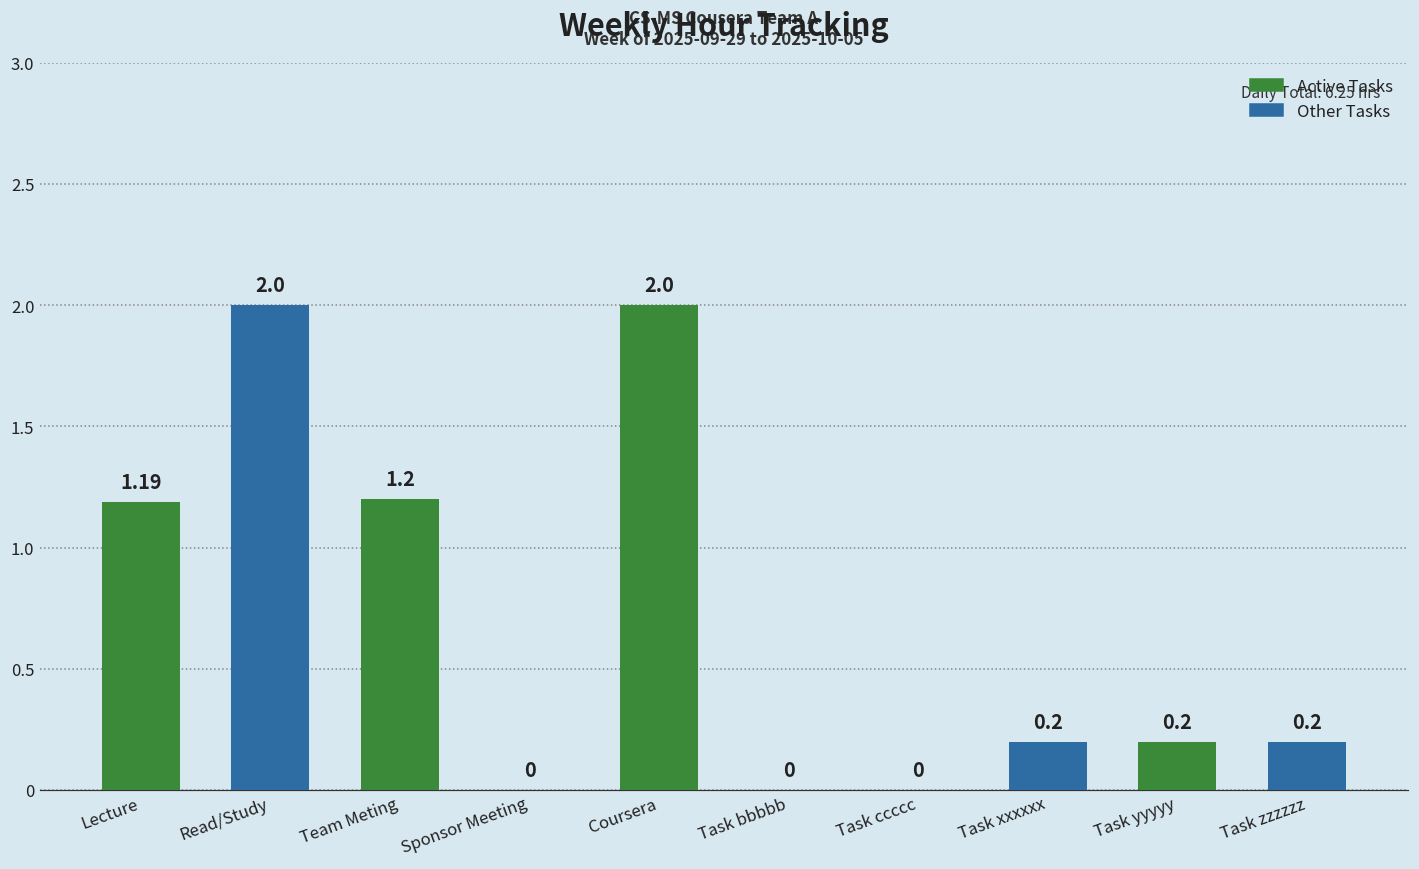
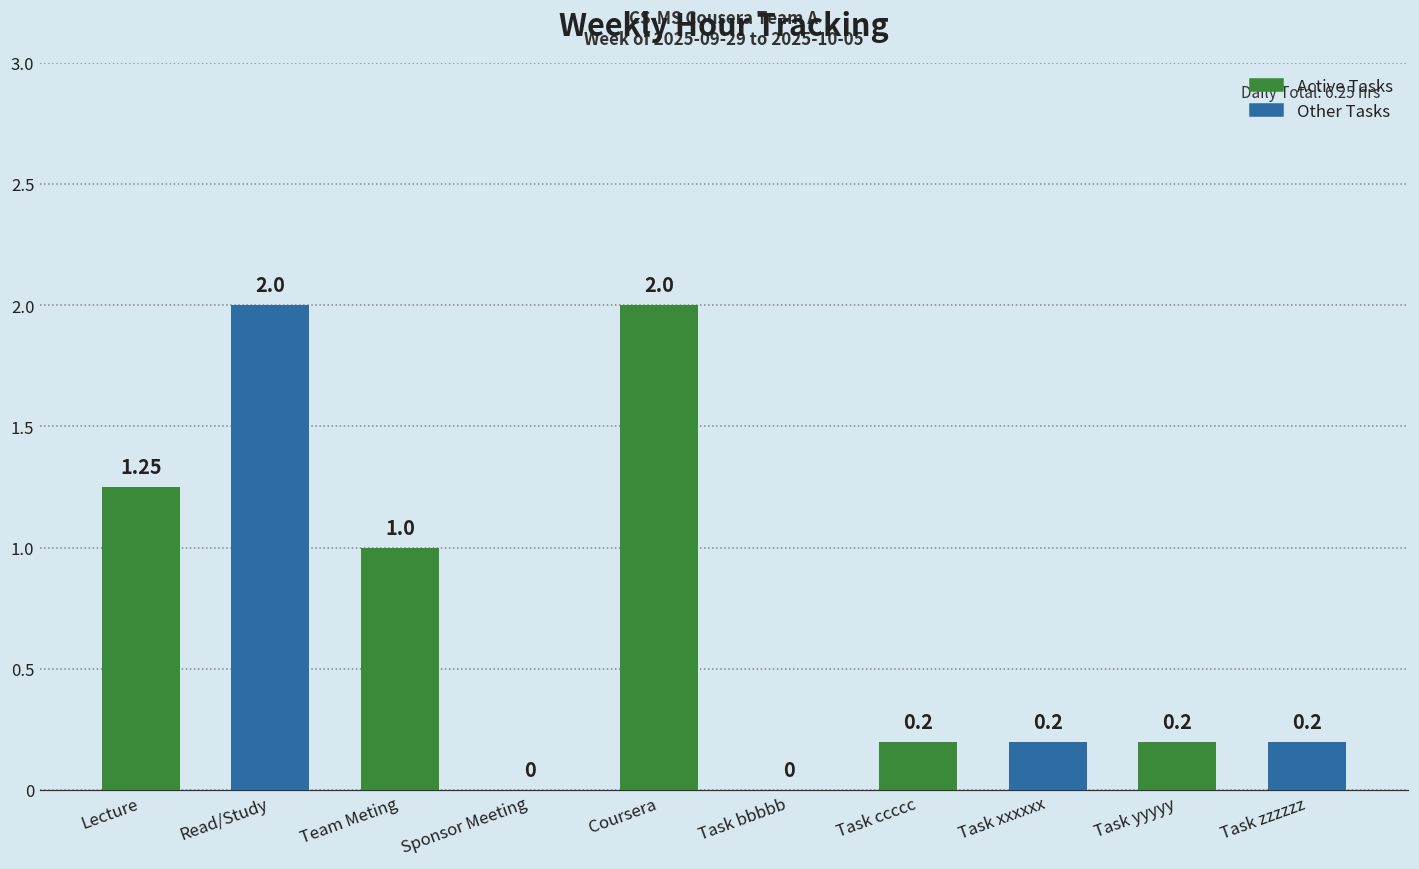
  {
-   "Lecture": 1.19,
+   "Lecture": 1.25,
    "Read/Study": 2.0,
-   "Team Meting": 1.2,
+   "Team Meting": 1.0,
    "Sponsor Meeting": 0,
    "Coursera": 2.0,
    "Task bbbbb": 0,
-   "Task ccccc": 0,
+   "Task ccccc": 0.2,
    "Task xxxxxx": 0.2,
    "Task yyyyy": 0.2,
    "Task zzzzzz": 0.2
  }
